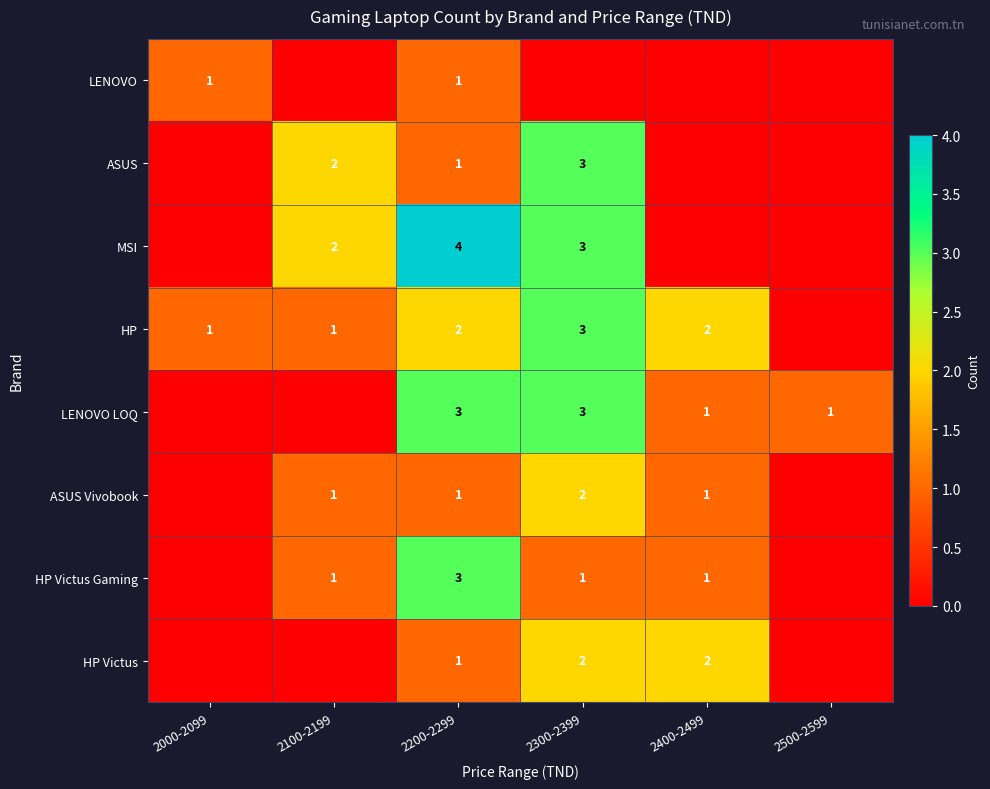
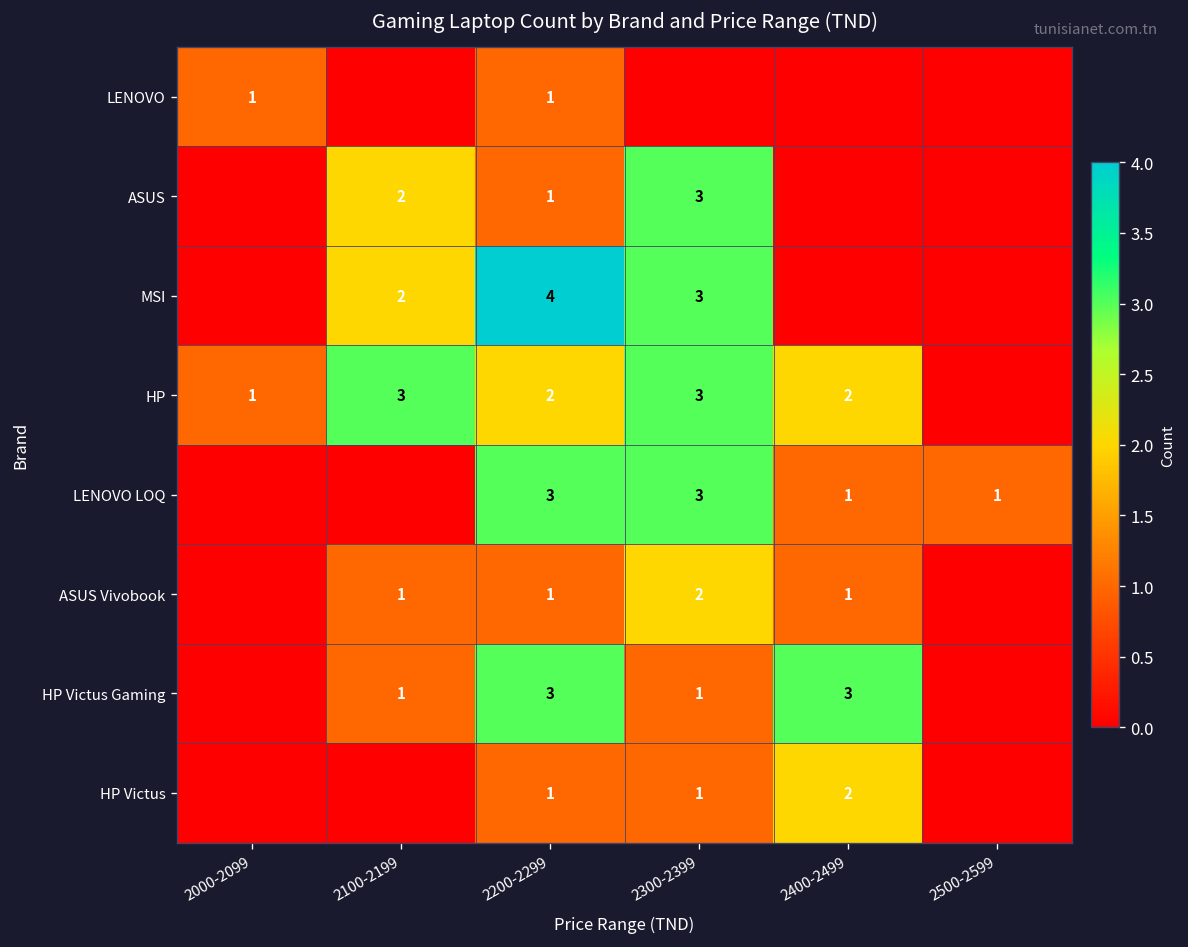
  {
    "LENOVO": {
      "2000-2099": 1,
      "2200-2299": 1
    },
    "ASUS": {
      "2100-2199": 2,
      "2200-2299": 1,
      "2300-2399": 3
    },
    "MSI": {
      "2100-2199": 2,
      "2200-2299": 4,
      "2300-2399": 3
    },
    "HP": {
      "2000-2099": 1,
-     "2100-2199": 1,
+     "2100-2199": 3,
      "2200-2299": 2,
      "2300-2399": 3,
      "2400-2499": 2
    },
    "LENOVO LOQ": {
      "2200-2299": 3,
      "2300-2399": 3,
      "2400-2499": 1,
      "2500-2599": 1
    },
    "ASUS Vivobook": {
      "2100-2199": 1,
      "2200-2299": 1,
      "2300-2399": 2,
      "2400-2499": 1
    },
    "HP Victus Gaming": {
      "2100-2199": 1,
      "2200-2299": 3,
      "2300-2399": 1,
-     "2400-2499": 1
+     "2400-2499": 3
    },
    "HP Victus": {
      "2200-2299": 1,
-     "2300-2399": 2,
+     "2300-2399": 1,
      "2400-2499": 2
    }
  }
